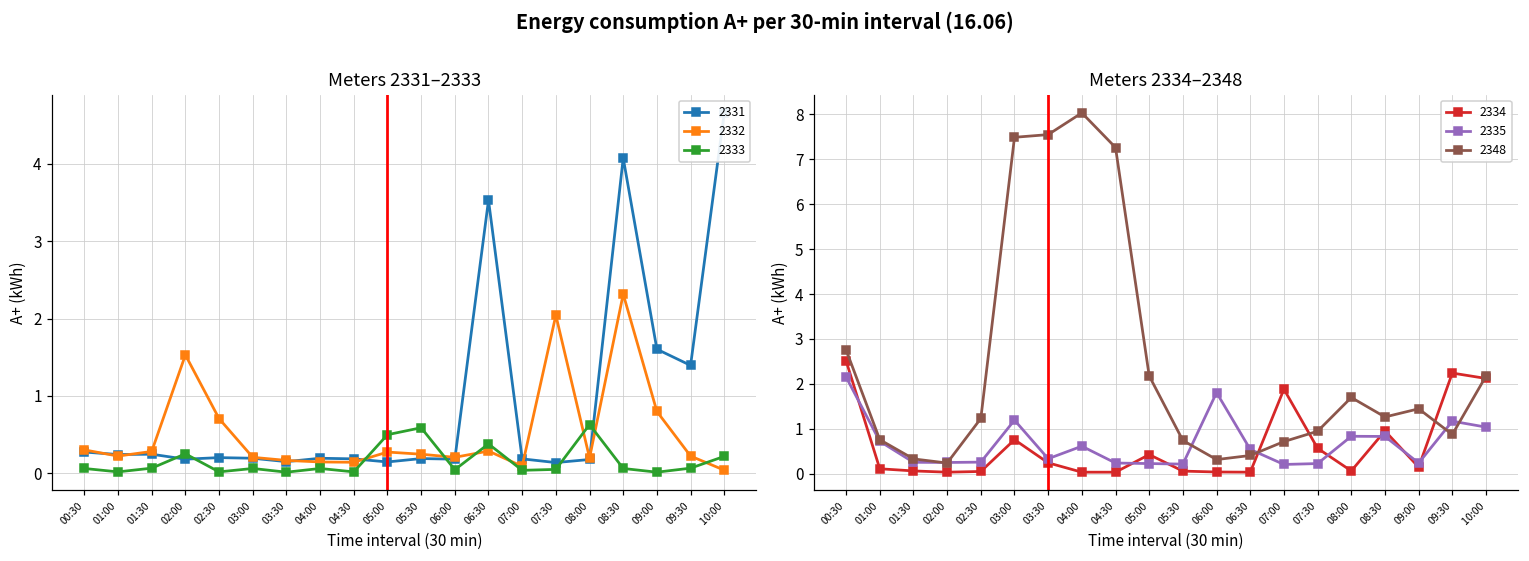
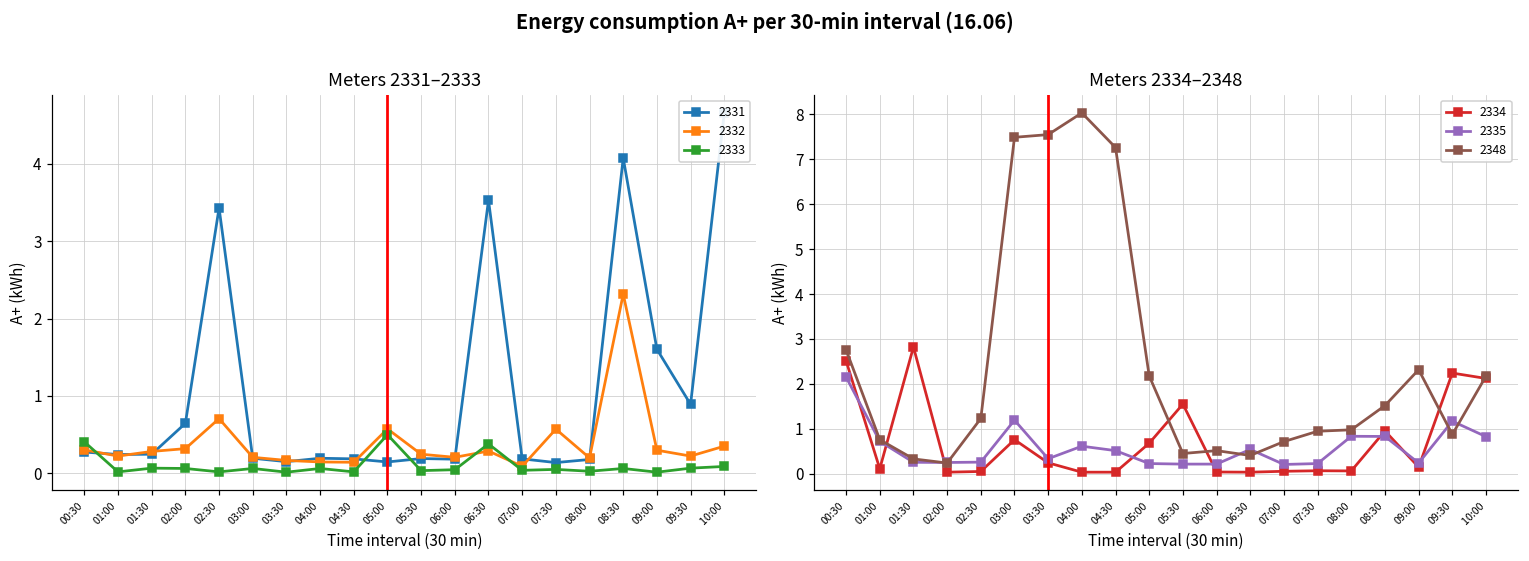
  {
    "Meters 2331–2333": {
      "2331": {
-       "02:00": 0.2,
-       "02:30": 0.2,
+       "02:00": 0.6,
+       "02:30": 3.4,
        "04:00": 0.2,
        "04:30": 0.2,
        "05:00": 0.1,
        "05:30": 0.2,
        "06:30": 3.5,
        "07:00": 0.2,
        "07:30": 0.1,
        "08:30": 4.1,
        "09:00": 1.6,
-       "09:30": 1.4
+       "09:30": 0.9
      },
      "2332": {
-       "02:00": 1.5,
+       "02:00": 0.3,
        "02:30": 0.7,
        "04:00": 0.1,
        "04:30": 0.1,
-       "05:00": 0.3,
+       "05:00": 0.6,
        "05:30": 0.2,
        "06:30": 0.3,
        "07:00": 0.1,
-       "07:30": 2.0,
+       "07:30": 0.6,
        "08:30": 2.3,
-       "09:00": 0.8,
+       "09:00": 0.3,
        "09:30": 0.2,
-       "10:00": 0.0
+       "10:00": 0.4
      },
      "2333": {
-       "00:30": 0.1,
+       "00:30": 0.4,
        "01:00": 0.0,
        "01:30": 0.1,
-       "02:00": 0.3,
+       "02:00": 0.1,
        "02:30": 0.0,
        "03:00": 0.1,
        "03:30": 0.0,
        "04:00": 0.1,
        "04:30": 0.0,
        "05:00": 0.5,
-       "05:30": 0.6,
+       "05:30": 0.0,
        "06:00": 0.0,
        "06:30": 0.4,
        "07:00": 0.0,
        "07:30": 0.1,
-       "08:00": 0.6,
+       "08:00": 0.0,
        "08:30": 0.1,
        "09:00": 0.0,
        "09:30": 0.1,
-       "10:00": 0.2
+       "10:00": 0.1
      }
    },
    "Meters 2334–2348": {
      "2334": {
        "00:30": 2.5,
        "01:00": 0.1,
-       "01:30": 0.1,
+       "01:30": 2.8,
        "02:00": 0.0,
        "02:30": 0.0,
        "03:00": 0.8,
        "03:30": 0.2,
        "04:00": 0.0,
        "04:30": 0.0,
-       "05:00": 0.4,
-       "05:30": 0.1,
+       "05:00": 0.7,
+       "05:30": 1.5,
        "06:00": 0.0,
        "06:30": 0.0,
-       "07:00": 1.9,
-       "07:30": 0.6,
+       "07:00": 0.1,
+       "07:30": 0.1,
        "08:00": 0.1,
        "08:30": 1.0,
        "09:00": 0.1,
        "09:30": 2.2
      },
      "2335": {
        "00:30": 2.2,
        "01:30": 0.3,
        "02:30": 0.3,
        "03:00": 1.2,
        "03:30": 0.3,
        "04:00": 0.6,
-       "04:30": 0.2,
+       "04:30": 0.5,
        "05:00": 0.2,
        "05:30": 0.2,
-       "06:00": 1.8,
+       "06:00": 0.2,
        "06:30": 0.5,
        "07:00": 0.2,
        "07:30": 0.2,
        "08:00": 0.8,
        "08:30": 0.8,
        "09:00": 0.2,
        "09:30": 1.2,
-       "10:00": 1.0
+       "10:00": 0.8
      },
      "2348": {
        "00:30": 2.8,
        "01:30": 0.3,
        "02:30": 1.2,
        "03:00": 7.5,
        "03:30": 7.6,
        "04:00": 8.0,
        "04:30": 7.3,
        "05:00": 2.2,
-       "05:30": 0.7,
-       "06:00": 0.3,
+       "05:30": 0.4,
+       "06:00": 0.5,
        "06:30": 0.4,
        "07:00": 0.7,
        "07:30": 0.9,
-       "08:00": 1.7,
-       "08:30": 1.3,
-       "09:00": 1.4,
+       "08:00": 1.0,
+       "08:30": 1.5,
+       "09:00": 2.3,
        "09:30": 0.9
      }
    }
  }
